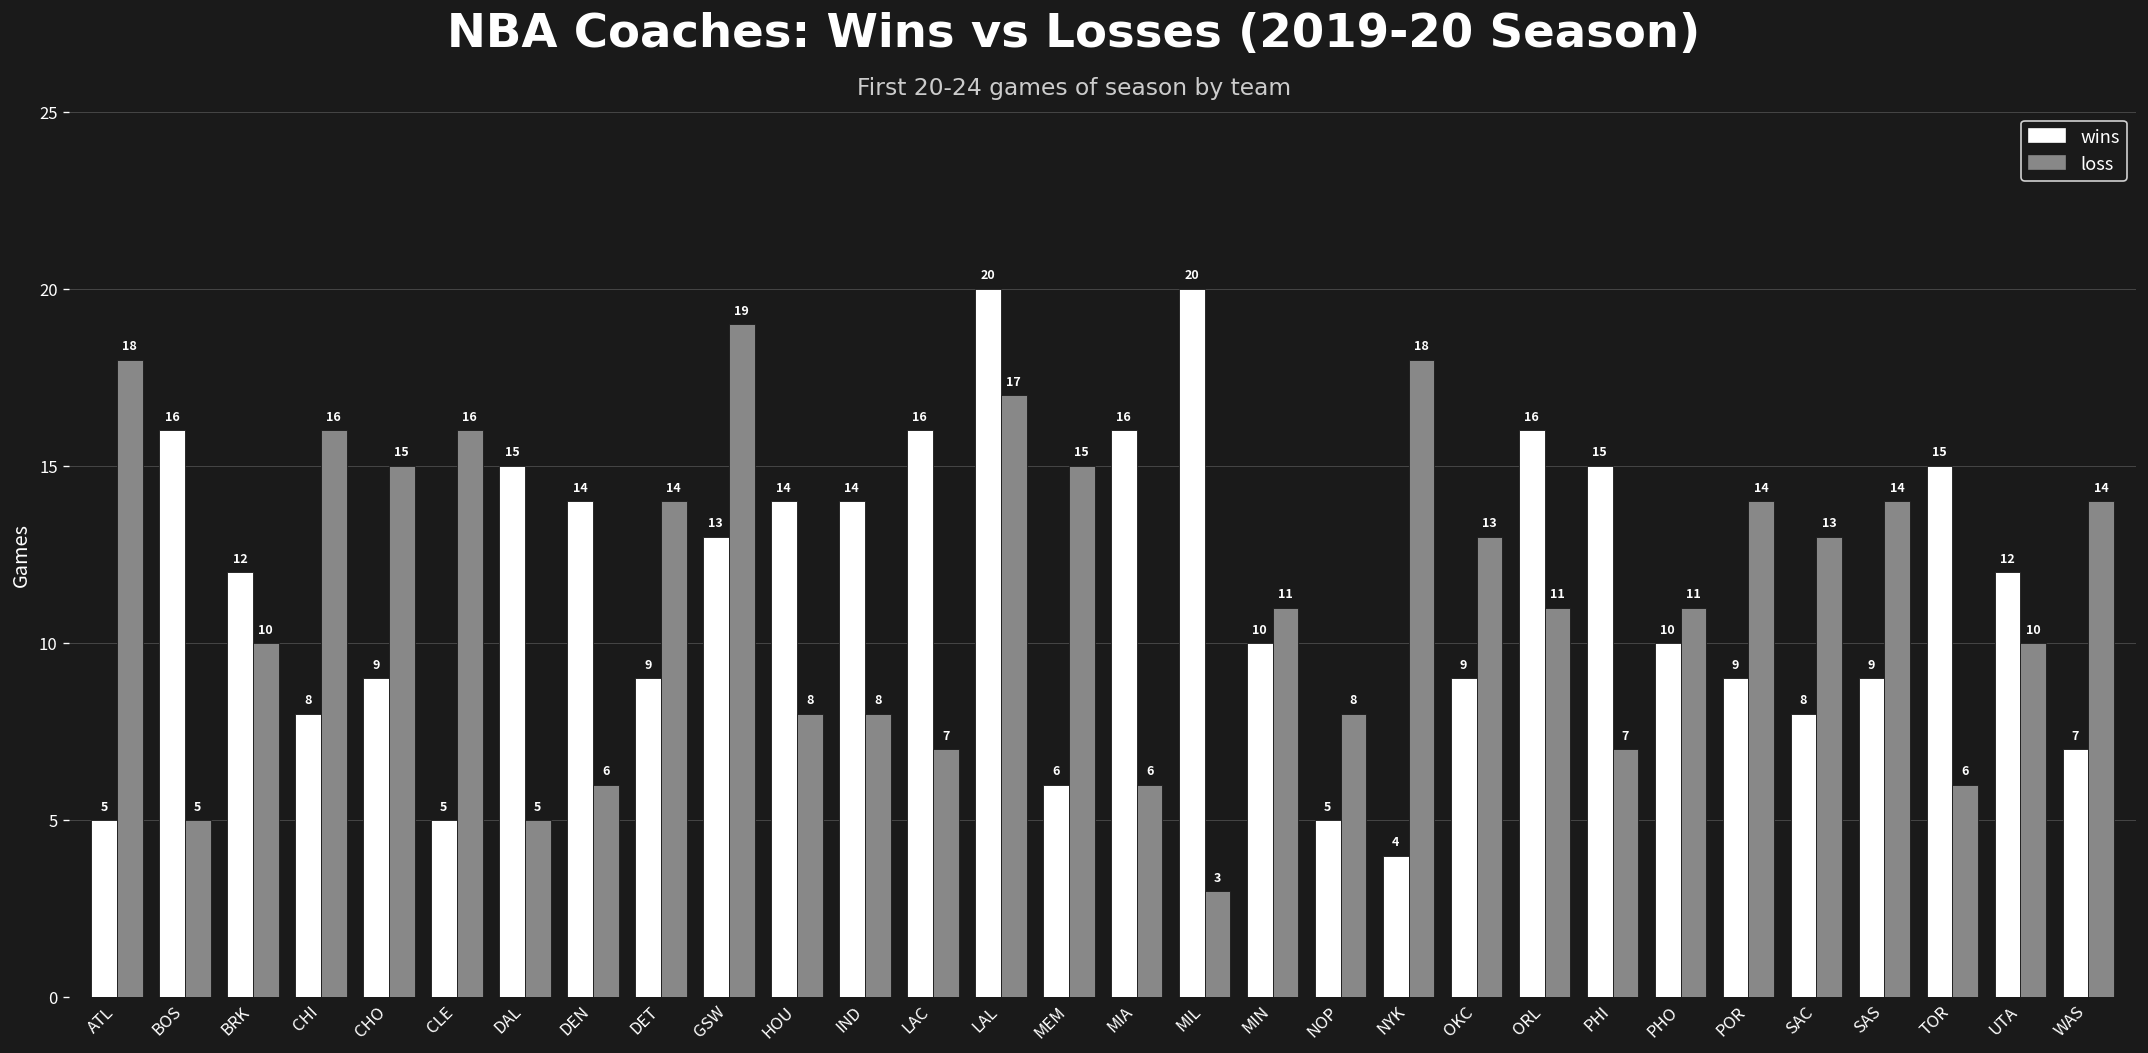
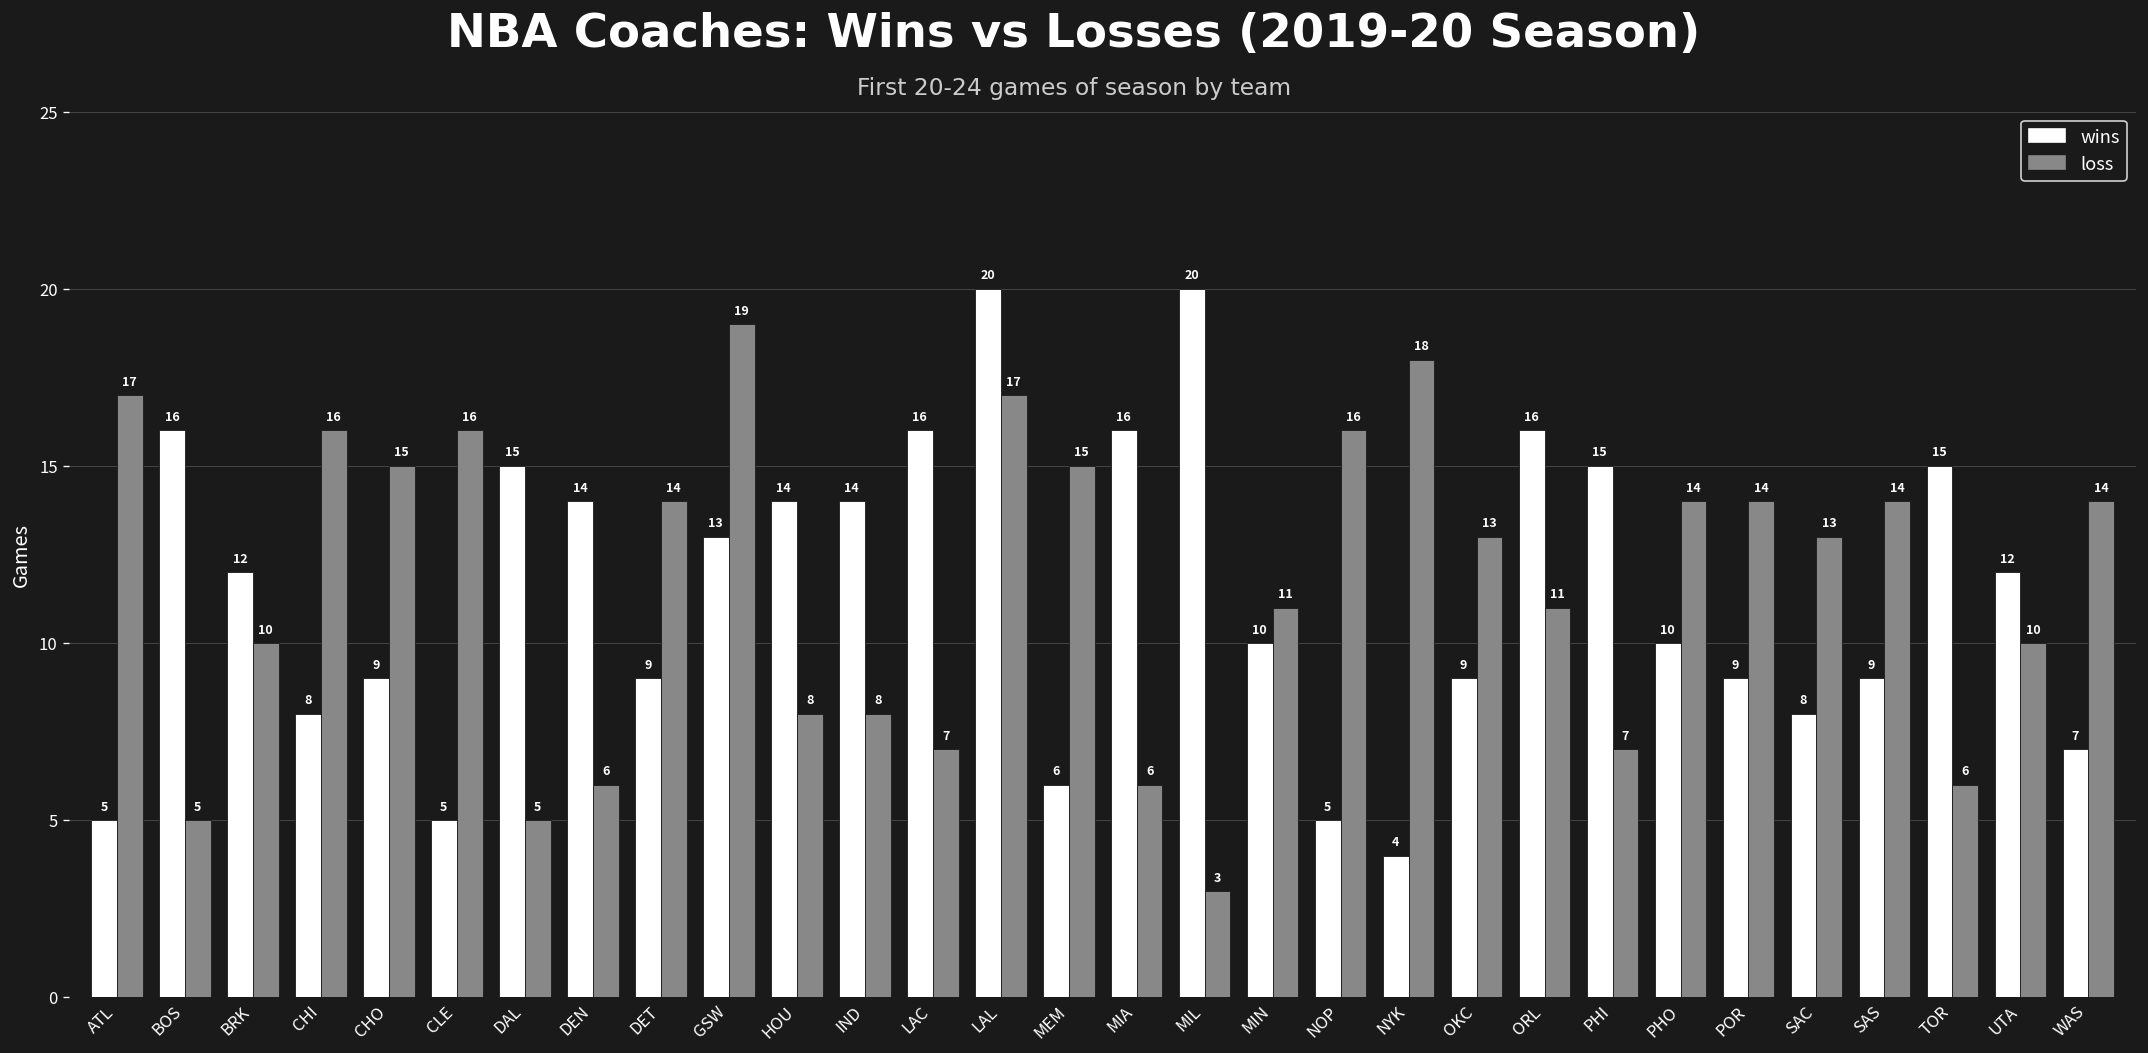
  {
    "wins": {
      "ATL": 5,
      "BOS": 16,
      "BRK": 12,
      "CHI": 8,
      "CHO": 9,
      "CLE": 5,
      "DAL": 15,
      "DEN": 14,
      "DET": 9,
      "GSW": 13,
      "HOU": 14,
      "IND": 14,
      "LAC": 16,
      "LAL": 20,
      "MEM": 6,
      "MIA": 16,
      "MIL": 20,
      "MIN": 10,
      "NOP": 5,
      "NYK": 4,
      "OKC": 9,
      "ORL": 16,
      "PHI": 15,
      "PHO": 10,
      "POR": 9,
      "SAC": 8,
      "SAS": 9,
      "TOR": 15,
      "UTA": 12,
      "WAS": 7
    },
    "loss": {
-     "ATL": 18,
+     "ATL": 17,
      "BOS": 5,
      "BRK": 10,
      "CHI": 16,
      "CHO": 15,
      "CLE": 16,
      "DAL": 5,
      "DEN": 6,
      "DET": 14,
      "GSW": 19,
      "HOU": 8,
      "IND": 8,
      "LAC": 7,
      "LAL": 17,
      "MEM": 15,
      "MIA": 6,
      "MIL": 3,
      "MIN": 11,
-     "NOP": 8,
+     "NOP": 16,
      "NYK": 18,
      "OKC": 13,
      "ORL": 11,
      "PHI": 7,
-     "PHO": 11,
+     "PHO": 14,
      "POR": 14,
      "SAC": 13,
      "SAS": 14,
      "TOR": 6,
      "UTA": 10,
      "WAS": 14
    }
  }
